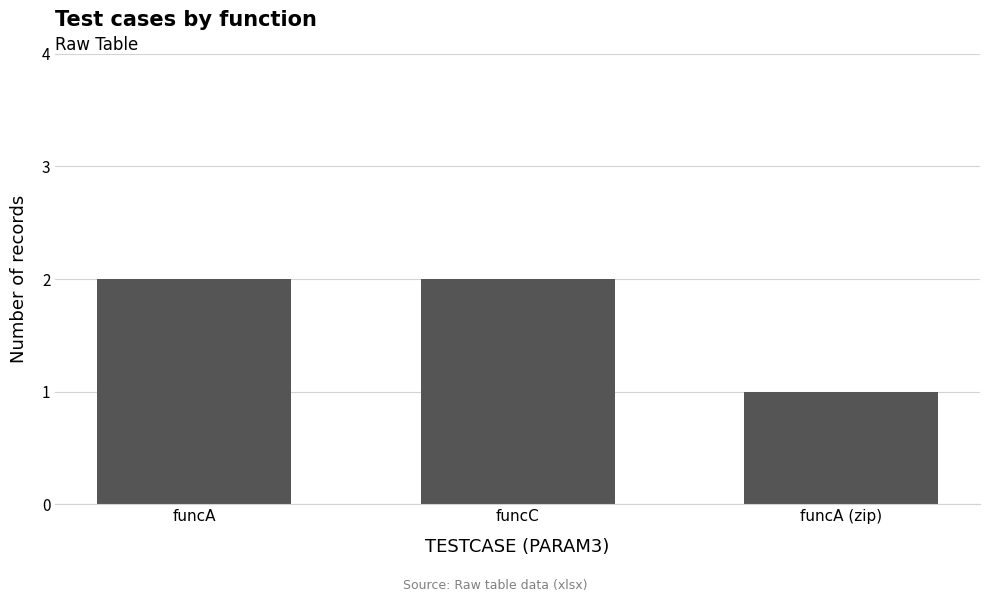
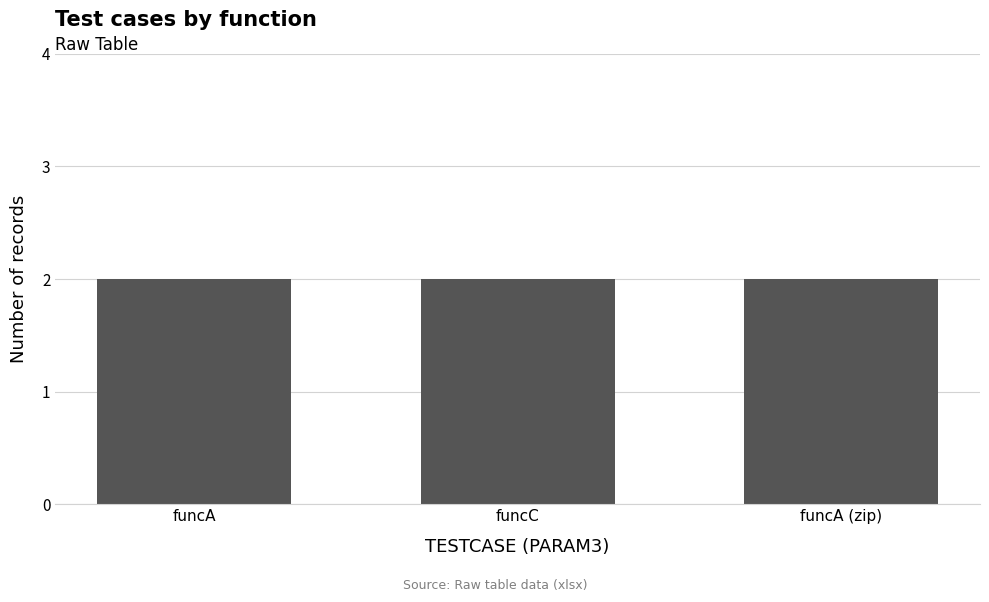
  {
    "funcA": 2,
    "funcC": 2,
-   "funcA (zip)": 1
+   "funcA (zip)": 2
  }
